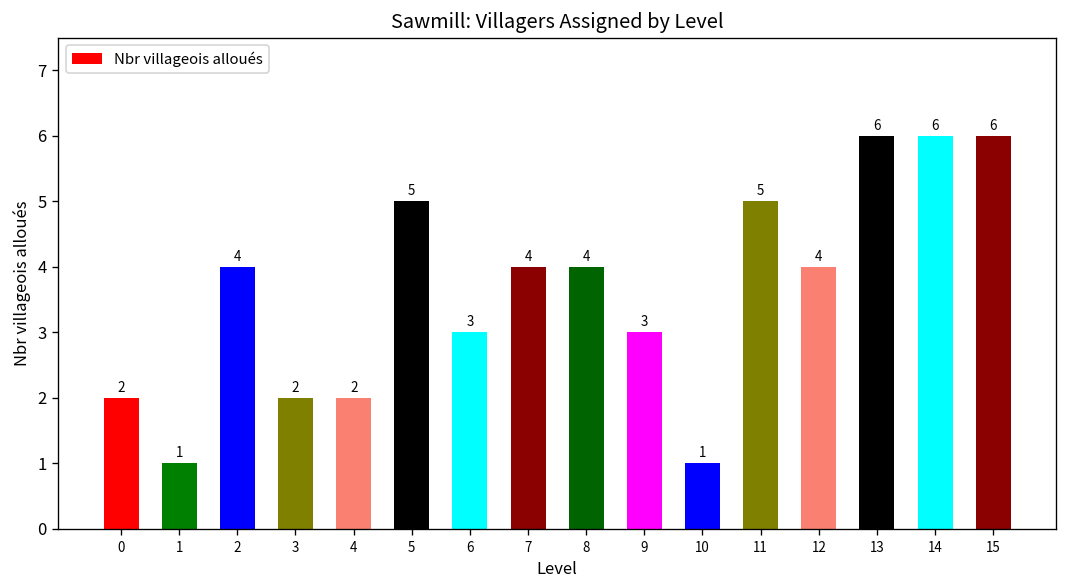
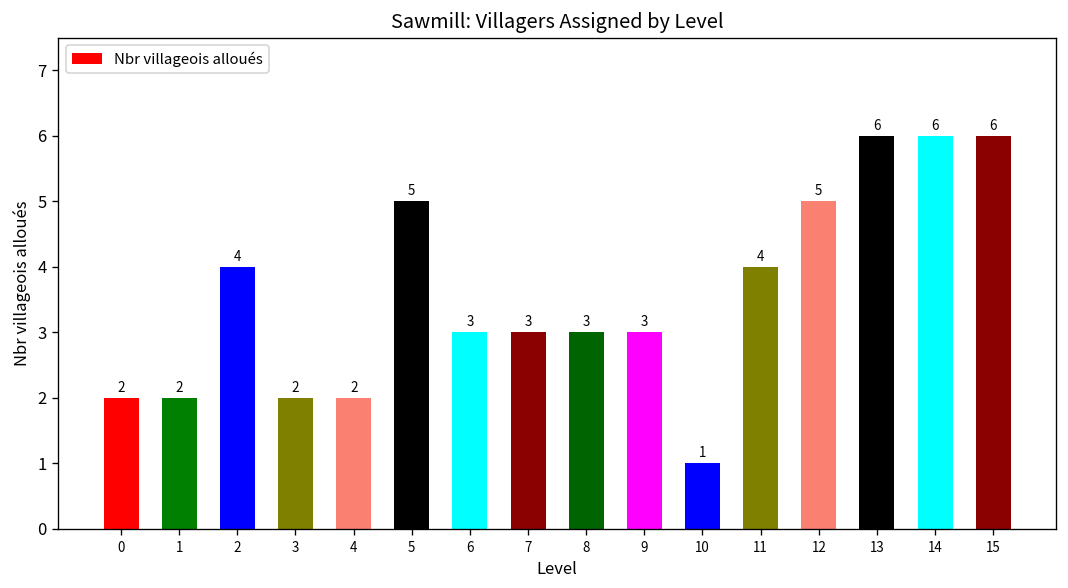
  {
    "0": 2,
-   "1": 1,
+   "1": 2,
    "2": 4,
    "3": 2,
    "4": 2,
    "5": 5,
    "6": 3,
-   "7": 4,
-   "8": 4,
+   "7": 3,
+   "8": 3,
    "9": 3,
    "10": 1,
-   "11": 5,
-   "12": 4,
+   "11": 4,
+   "12": 5,
    "13": 6,
    "14": 6,
    "15": 6
  }
